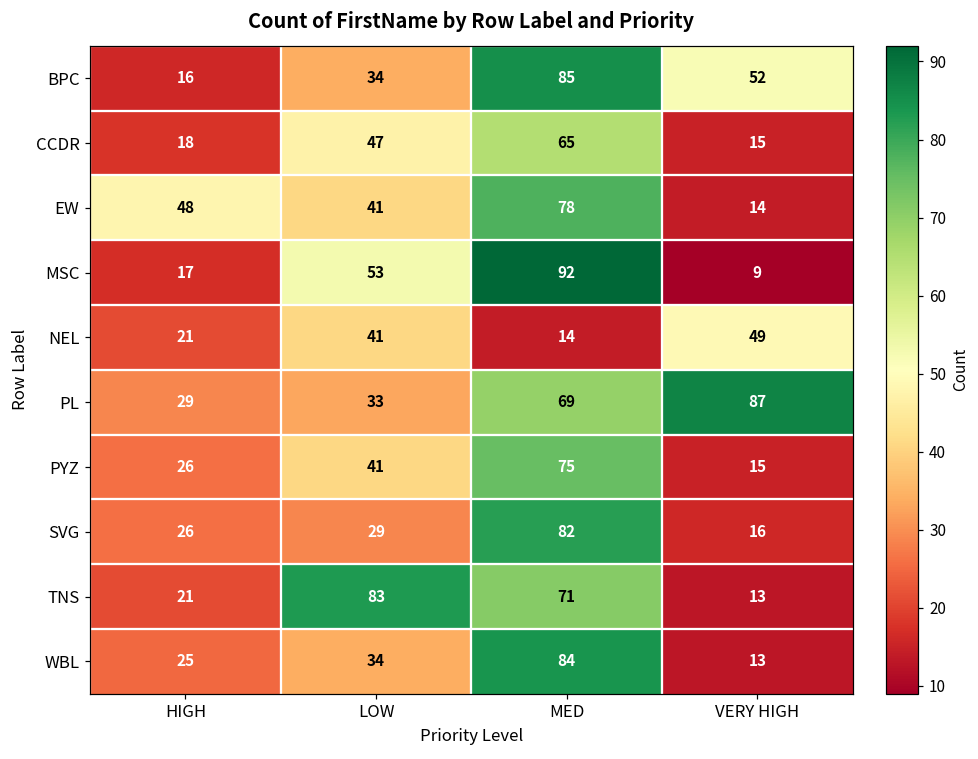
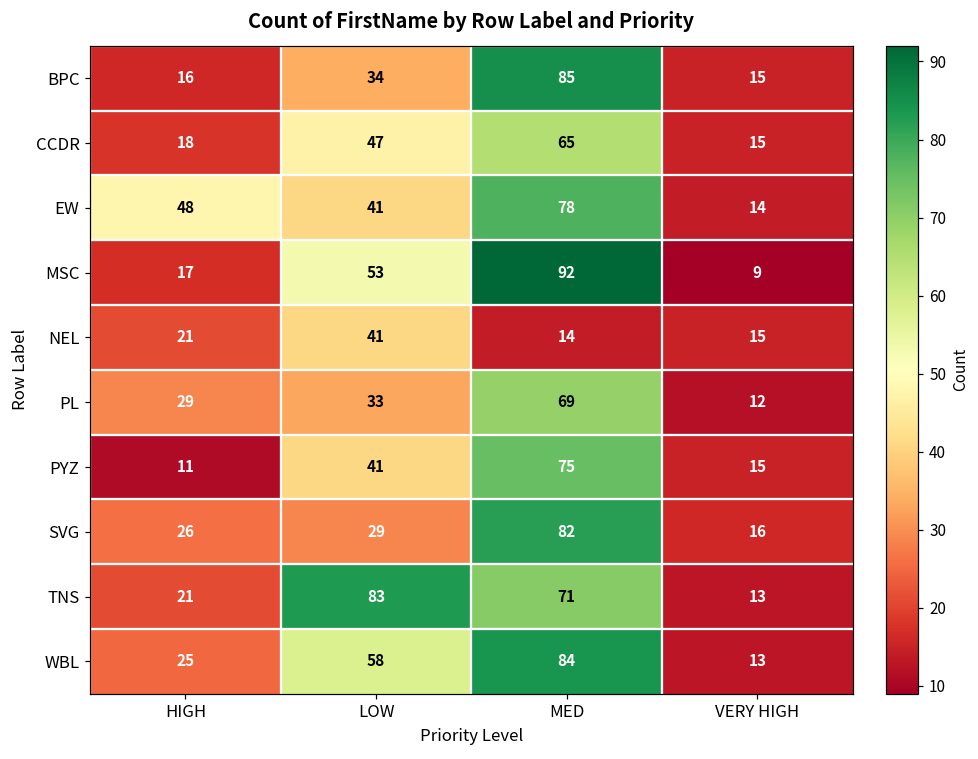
  {
    "BPC": {
      "HIGH": 16,
      "LOW": 34,
      "MED": 85,
-     "VERY HIGH": 52
+     "VERY HIGH": 15
    },
    "CCDR": {
      "HIGH": 18,
      "LOW": 47,
      "MED": 65,
      "VERY HIGH": 15
    },
    "EW": {
      "HIGH": 48,
      "LOW": 41,
      "MED": 78,
      "VERY HIGH": 14
    },
    "MSC": {
      "HIGH": 17,
      "LOW": 53,
      "MED": 92,
      "VERY HIGH": 9
    },
    "NEL": {
      "HIGH": 21,
      "LOW": 41,
      "MED": 14,
-     "VERY HIGH": 49
+     "VERY HIGH": 15
    },
    "PL": {
      "HIGH": 29,
      "LOW": 33,
      "MED": 69,
-     "VERY HIGH": 87
+     "VERY HIGH": 12
    },
    "PYZ": {
-     "HIGH": 26,
+     "HIGH": 11,
      "LOW": 41,
      "MED": 75,
      "VERY HIGH": 15
    },
    "SVG": {
      "HIGH": 26,
      "LOW": 29,
      "MED": 82,
      "VERY HIGH": 16
    },
    "TNS": {
      "HIGH": 21,
      "LOW": 83,
      "MED": 71,
      "VERY HIGH": 13
    },
    "WBL": {
      "HIGH": 25,
-     "LOW": 34,
+     "LOW": 58,
      "MED": 84,
      "VERY HIGH": 13
    }
  }
